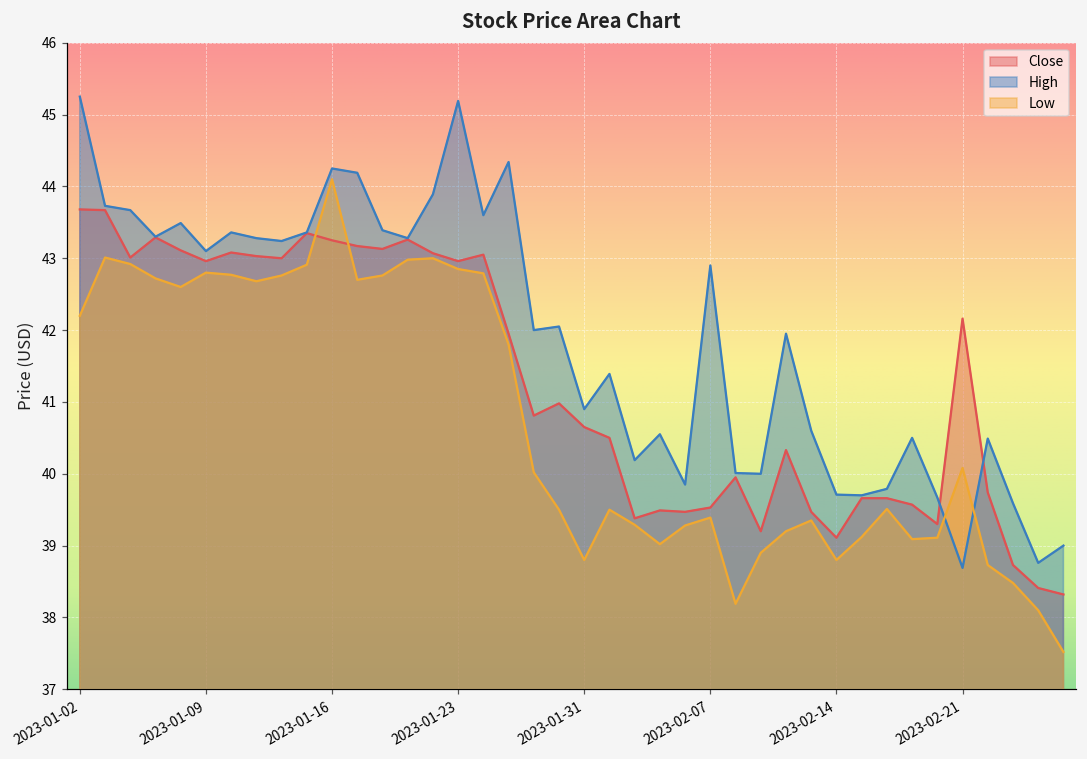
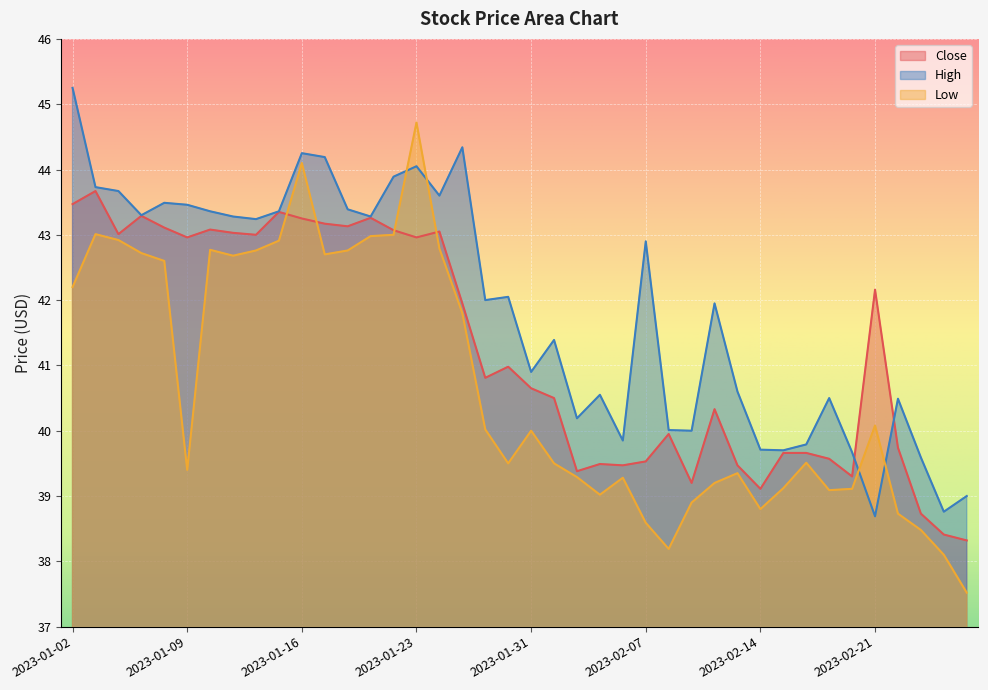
  {
    "Close": {
-     "2023-01-02": 43.7,
+     "2023-01-02": 43.5,
      "2023-01-09": 43.0,
      "2023-01-16": 43.3,
      "2023-01-23": 43.0,
      "2023-01-31": 40.7,
      "2023-02-07": 39.5,
      "2023-02-14": 39.1,
      "2023-02-21": 42.2
    },
    "High": {
      "2023-01-02": 45.3,
-     "2023-01-09": 43.1,
+     "2023-01-09": 43.5,
      "2023-01-16": 44.3,
-     "2023-01-23": 45.2,
+     "2023-01-23": 44.1,
      "2023-01-31": 40.9,
      "2023-02-07": 42.9,
      "2023-02-14": 39.7,
      "2023-02-21": 38.7
    },
    "Low": {
      "2023-01-02": 42.2,
-     "2023-01-09": 42.8,
+     "2023-01-09": 39.4,
      "2023-01-16": 44.1,
-     "2023-01-23": 42.9,
-     "2023-01-31": 38.8,
-     "2023-02-07": 39.4,
+     "2023-01-23": 44.7,
+     "2023-01-31": 40.0,
+     "2023-02-07": 38.6,
      "2023-02-14": 38.8,
      "2023-02-21": 40.1
    }
  }
